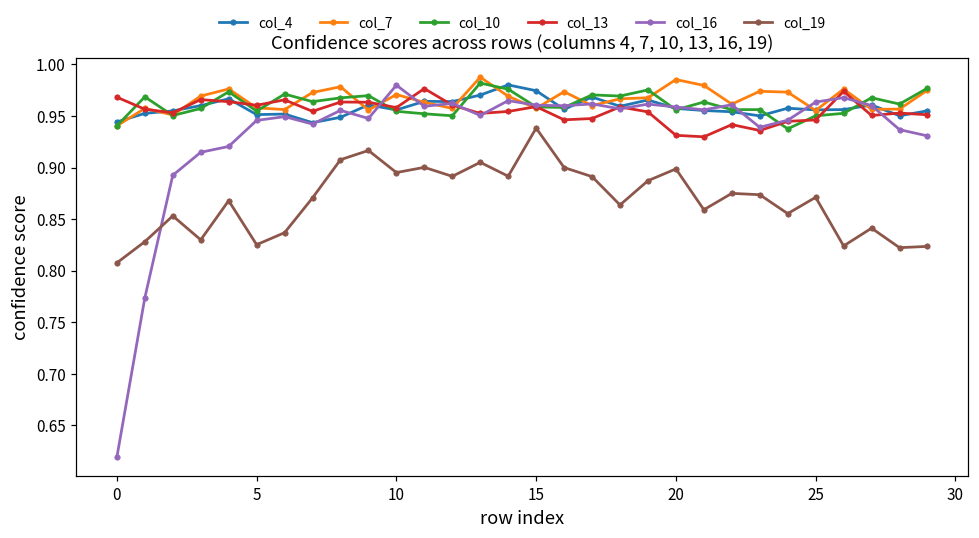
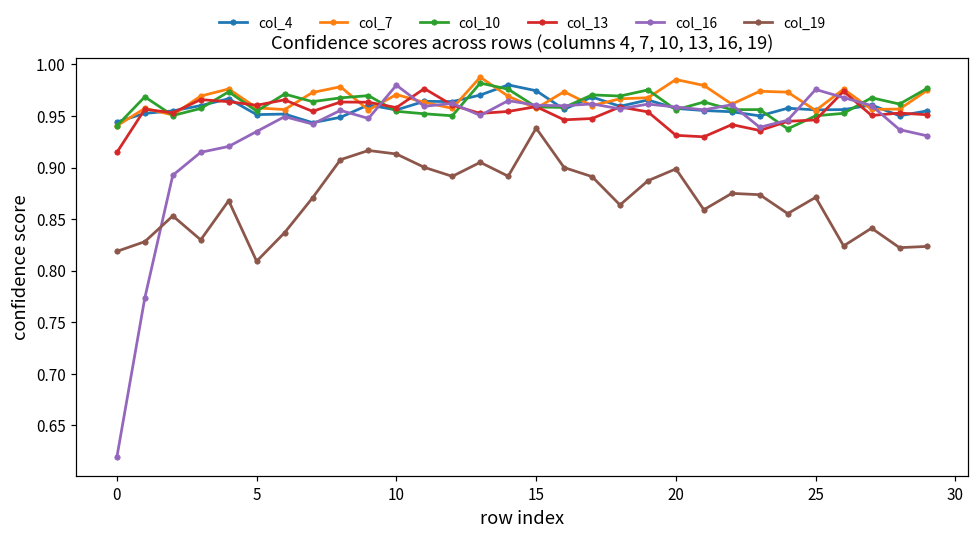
  {
    "col_4": {
      "0": 0.94,
      "5": 0.95,
      "15": 0.97
    },
    "col_7": {
      "10": 0.97,
      "20": 0.99
    },
    "col_10": {
      "5": 0.95,
      "25": 0.95
    },
    "col_13": {
-     "0": 0.97,
+     "0": 0.91,
      "20": 0.93,
      "25": 0.95
    },
    "col_16": {
      "0": 0.62,
-     "5": 0.95,
+     "5": 0.93,
      "10": 0.98,
-     "25": 0.96
+     "25": 0.98
    },
    "col_19": {
-     "0": 0.81,
-     "5": 0.83,
-     "10": 0.90,
+     "0": 0.82,
+     "5": 0.81,
+     "10": 0.91,
      "15": 0.94,
      "20": 0.90,
      "25": 0.87
    }
  }
